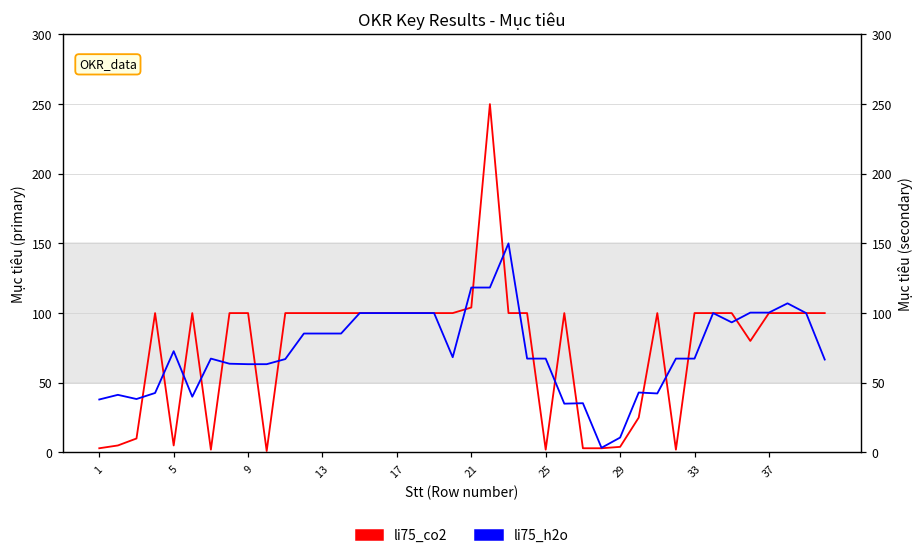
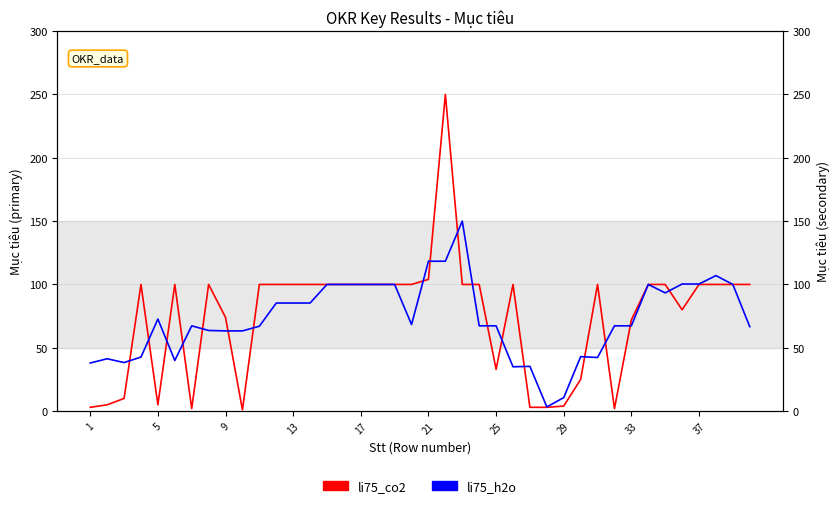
  {
    "li75_co2": {
      "1": 3,
      "5": 5,
-     "9": 100,
+     "9": 74,
      "13": 100,
      "17": 100,
      "21": 104,
-     "25": 2,
+     "25": 33,
      "29": 4,
-     "33": 100,
+     "33": 72,
      "37": 100
    },
    "li75_h2o": {
      "1": 38,
      "5": 73,
      "9": 63,
      "13": 85,
      "17": 100,
      "21": 118,
      "25": 67,
      "29": 11,
      "33": 67,
      "37": 100
    }
  }
